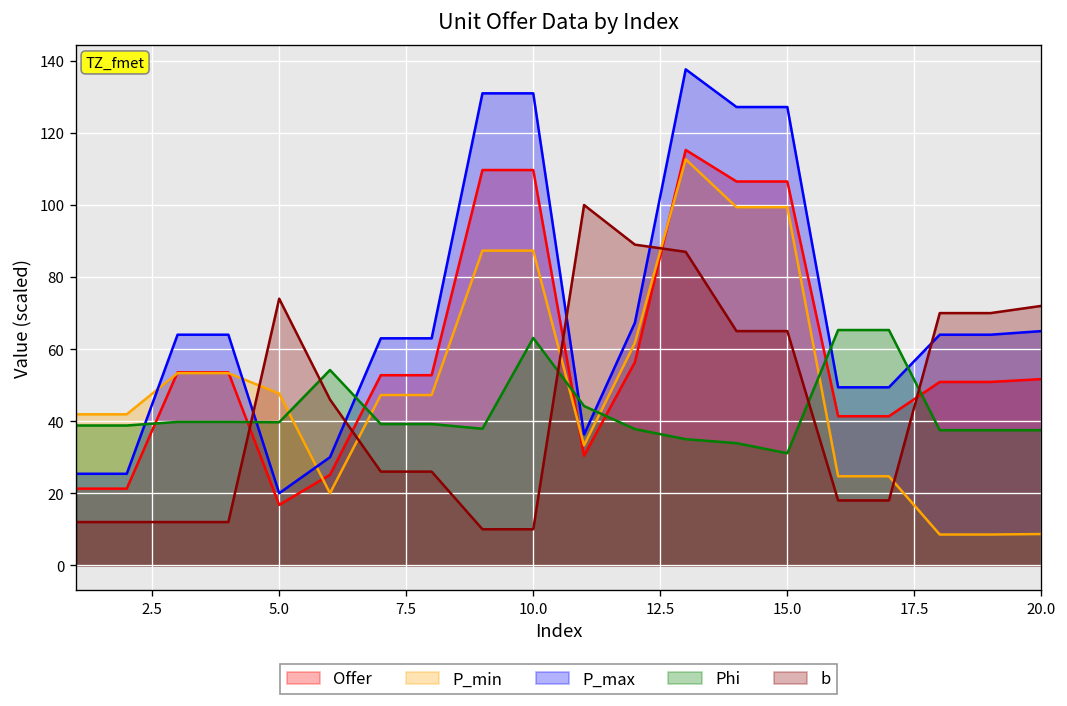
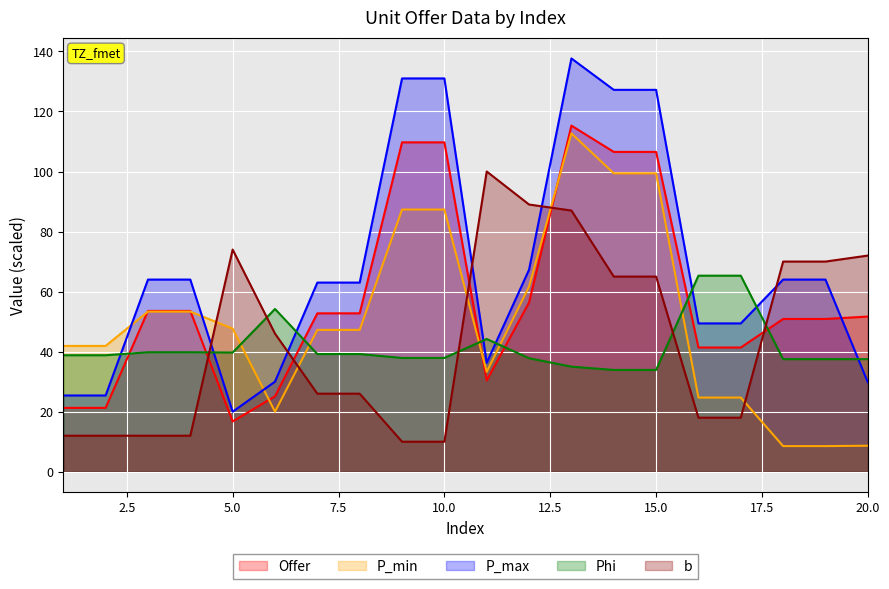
  {
    "P_min": {
      "5.0": 48,
      "10.0": 87,
      "15.0": 99,
      "20.0": 9
    },
    "P_max": {
      "5.0": 20,
      "10.0": 131,
      "15.0": 127,
-     "20.0": 65
+     "20.0": 30
    },
    "Phi": {
      "5.0": 40,
-     "10.0": 63,
-     "15.0": 31,
+     "10.0": 38,
+     "15.0": 34,
      "20.0": 38
    }
  }
